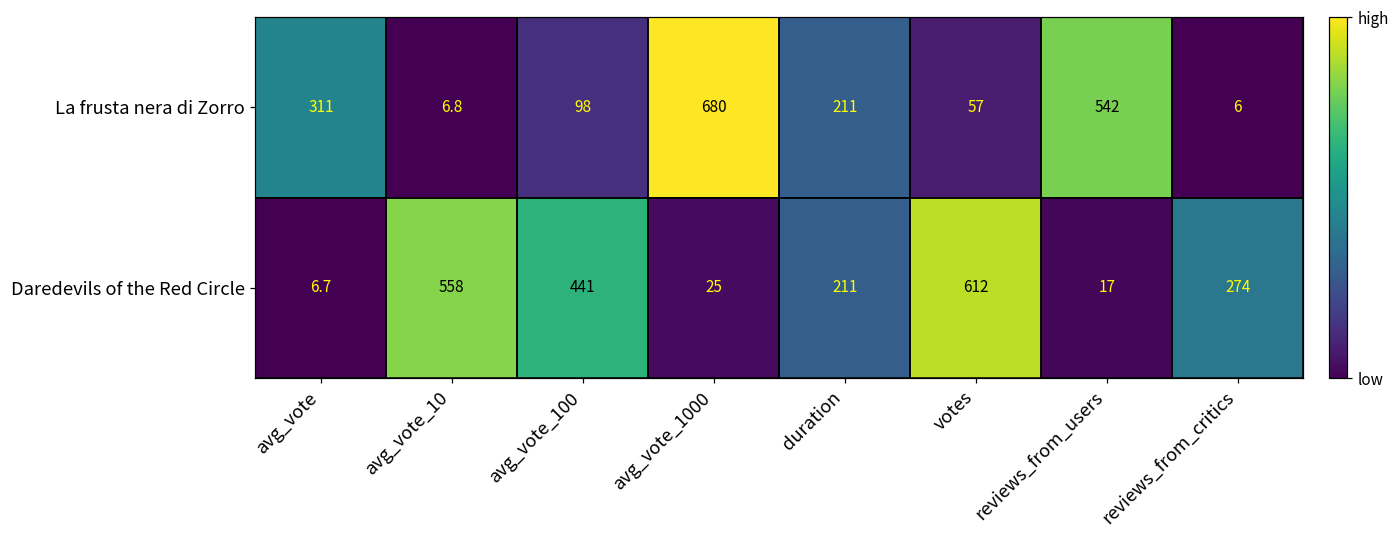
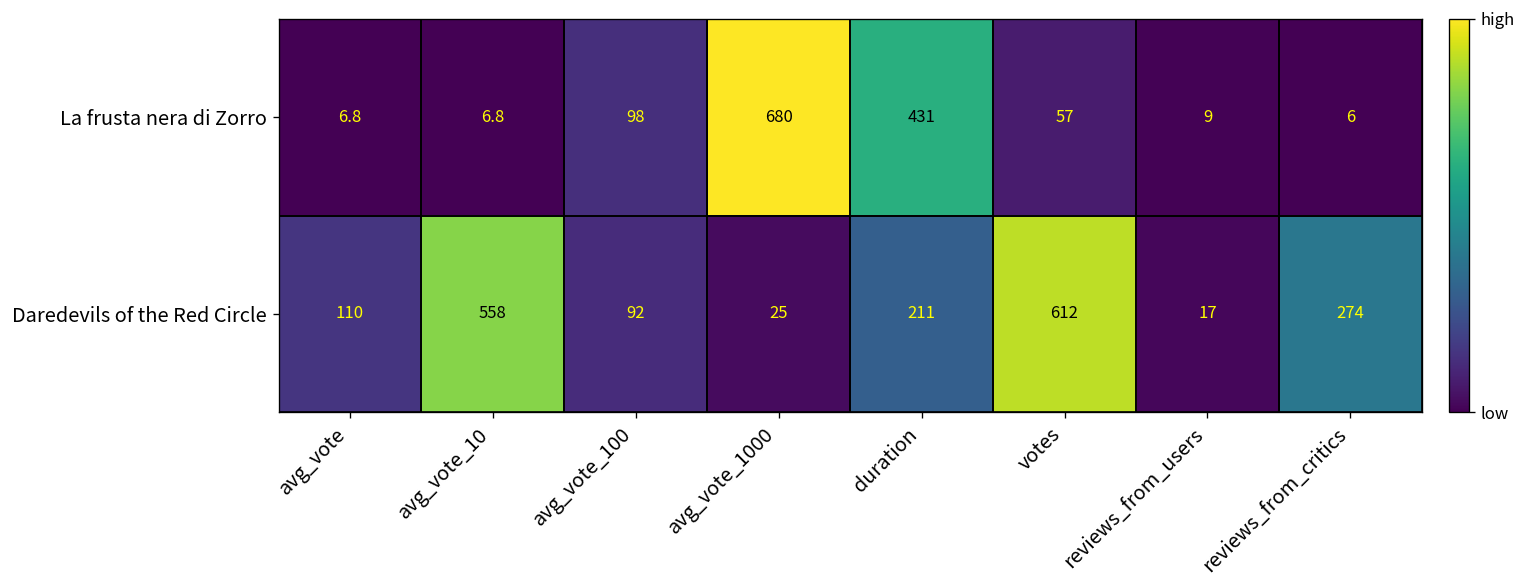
  {
    "La frusta nera di Zorro": {
-     "avg_vote": 311,
+     "avg_vote": 6.8,
      "avg_vote_10": 6.8,
      "avg_vote_100": 98,
      "avg_vote_1000": 680,
-     "duration": 211,
+     "duration": 431,
      "votes": 57,
-     "reviews_from_users": 542,
+     "reviews_from_users": 9,
      "reviews_from_critics": 6
    },
    "Daredevils of the Red Circle": {
-     "avg_vote": 6.7,
+     "avg_vote": 110,
      "avg_vote_10": 558,
-     "avg_vote_100": 441,
+     "avg_vote_100": 92,
      "avg_vote_1000": 25,
      "duration": 211,
      "votes": 612,
      "reviews_from_users": 17,
      "reviews_from_critics": 274
    }
  }
